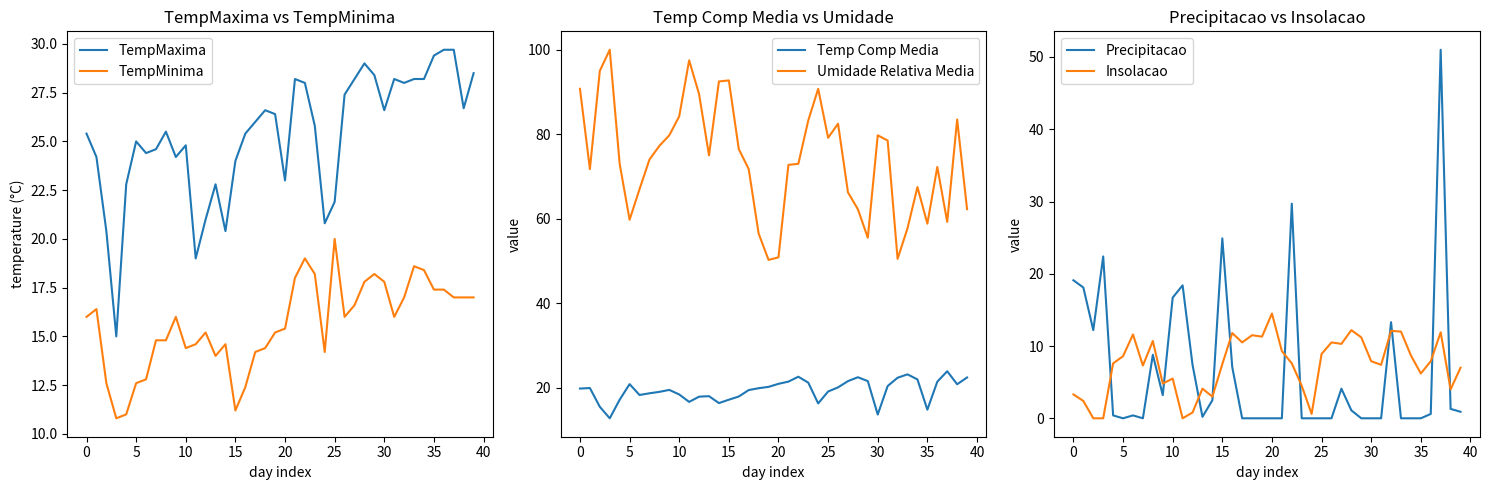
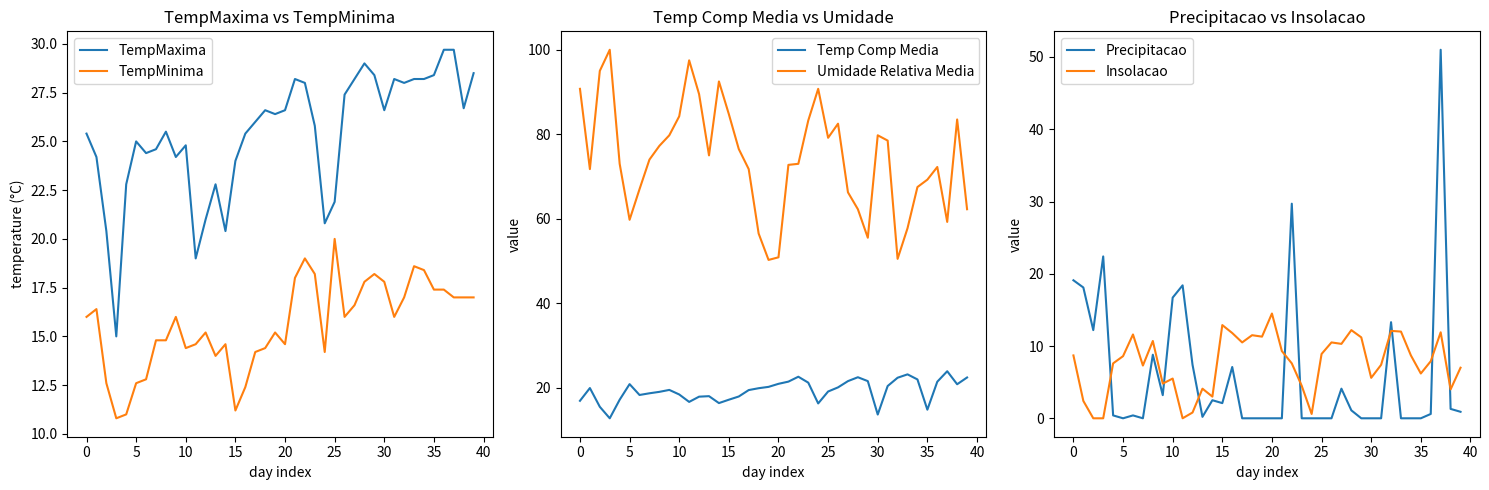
  {
    "TempMaxima vs TempMinima": {
      "TempMaxima": {
        "0": 25.4,
        "5": 25.0,
        "10": 24.8,
        "15": 24.0,
-       "20": 23.0,
+       "20": 26.6,
        "25": 21.9,
        "30": 26.6,
-       "35": 29.4
+       "35": 28.4
      },
      "TempMinima": {
        "0": 16.0,
        "5": 12.6,
        "10": 14.4,
        "15": 11.2,
-       "20": 15.4,
+       "20": 14.6,
        "25": 20.0,
        "30": 17.8,
        "35": 17.4
      }
    },
    "Temp Comp Media vs Umidade": {
      "Temp Comp Media": {
-       "0": 20,
+       "0": 17,
        "5": 21,
        "10": 18,
        "15": 17,
        "20": 21,
        "25": 19,
        "30": 14,
        "35": 15
      },
      "Umidade Relativa Media": {
        "0": 91,
        "5": 60,
        "10": 84,
-       "15": 93,
+       "15": 85,
        "20": 51,
        "25": 79,
        "30": 80,
-       "35": 59
+       "35": 69
      }
    },
    "Precipitacao vs Insolacao": {
      "Precipitacao": {
        "0": 19,
        "5": 0,
        "10": 17,
-       "15": 25,
+       "15": 2,
        "20": 0,
        "25": 0,
        "30": 0,
        "35": 0
      },
      "Insolacao": {
-       "0": 3,
+       "0": 9,
        "5": 9,
        "10": 6,
-       "15": 8,
+       "15": 13,
        "20": 15,
        "25": 9,
-       "30": 8,
+       "30": 6,
        "35": 6
      }
    }
  }
